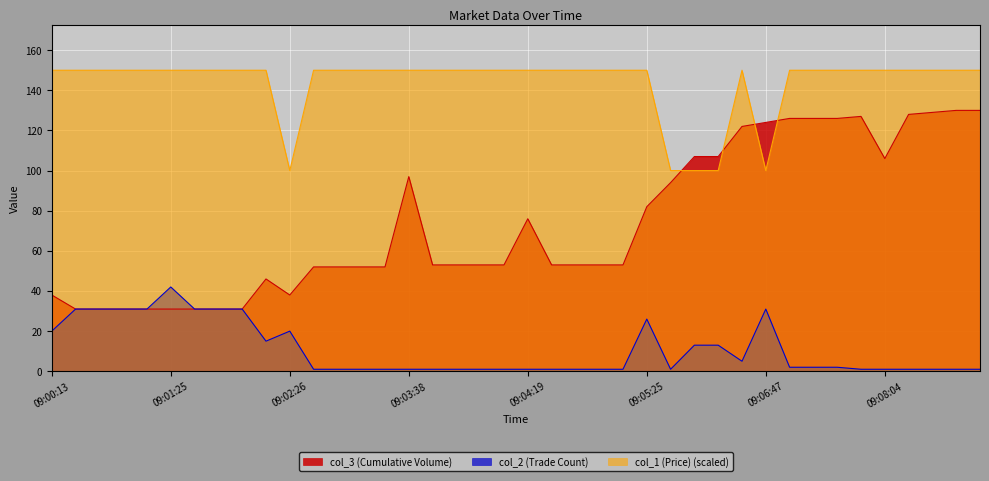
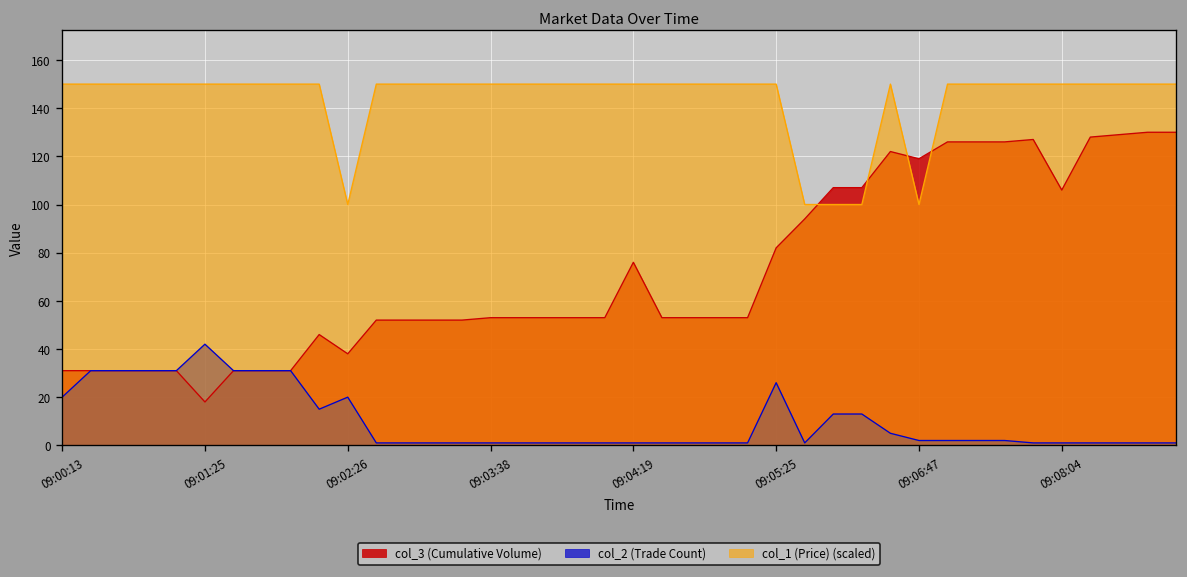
  {
    "col_3 (Cumulative Volume)": {
-     "09:00:13": 38,
-     "09:01:25": 31,
+     "09:00:13": 31,
+     "09:01:25": 18,
      "09:02:26": 38,
-     "09:03:38": 97,
+     "09:03:38": 53,
      "09:04:19": 76,
      "09:05:25": 82,
-     "09:06:47": 124,
+     "09:06:47": 119,
      "09:08:04": 106
    },
    "col_2 (Trade Count)": {
      "09:00:13": 20,
      "09:01:25": 42,
      "09:02:26": 20,
      "09:03:38": 1,
      "09:04:19": 1,
      "09:05:25": 26,
-     "09:06:47": 31,
+     "09:06:47": 2,
      "09:08:04": 1
    },
    "col_1 (Price) (scaled)": {
      "09:00:13": 150,
      "09:01:25": 150,
      "09:02:26": 100,
      "09:03:38": 150,
      "09:04:19": 150,
      "09:05:25": 150,
      "09:06:47": 100,
      "09:08:04": 150
    }
  }
